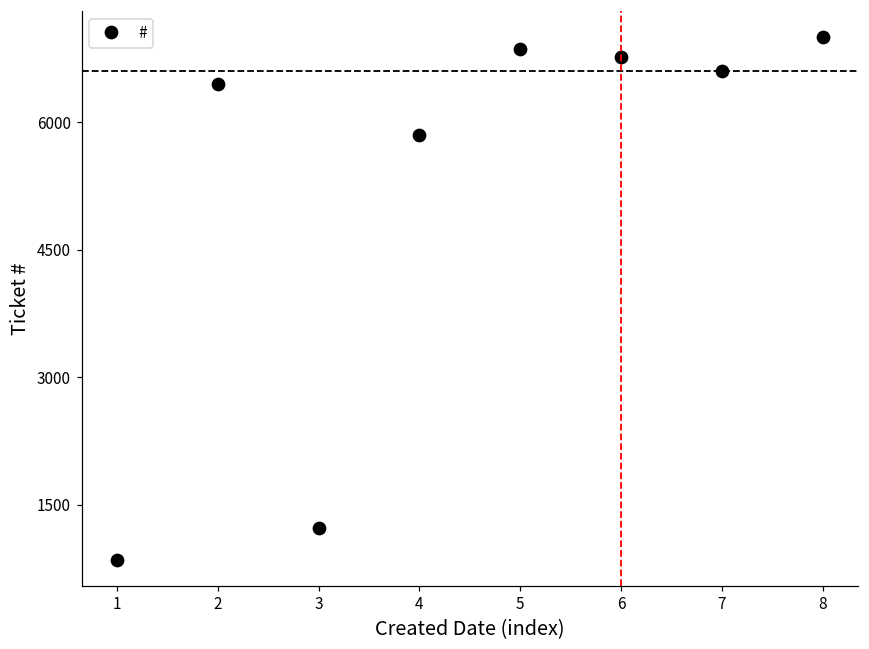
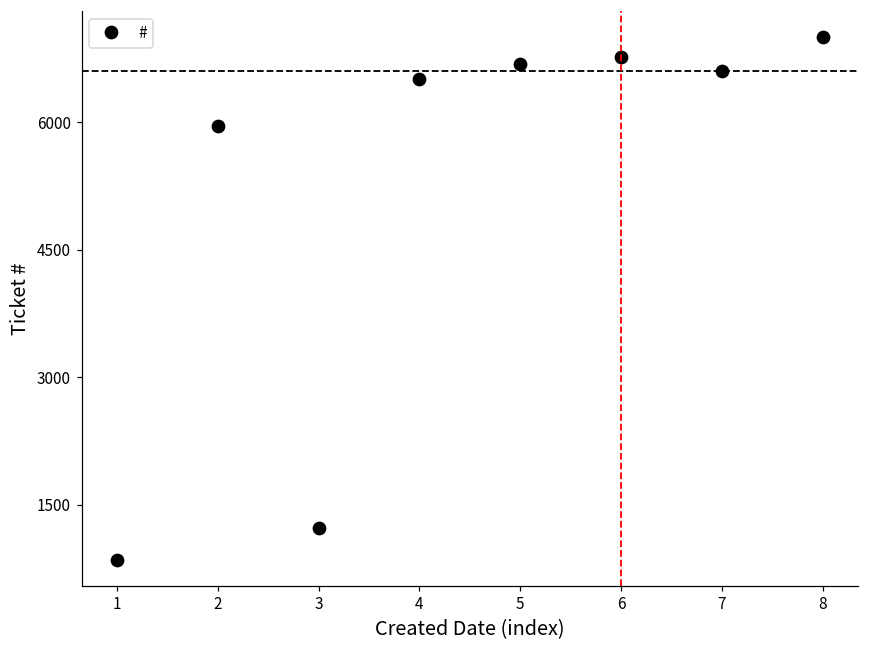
  {
    "1": 900,
-   "2": 6500,
+   "2": 6000,
    "3": 1200,
-   "4": 5800,
-   "5": 6900,
+   "4": 6500,
+   "5": 6700,
    "6": 6800,
    "7": 6600,
    "8": 7000
  }
